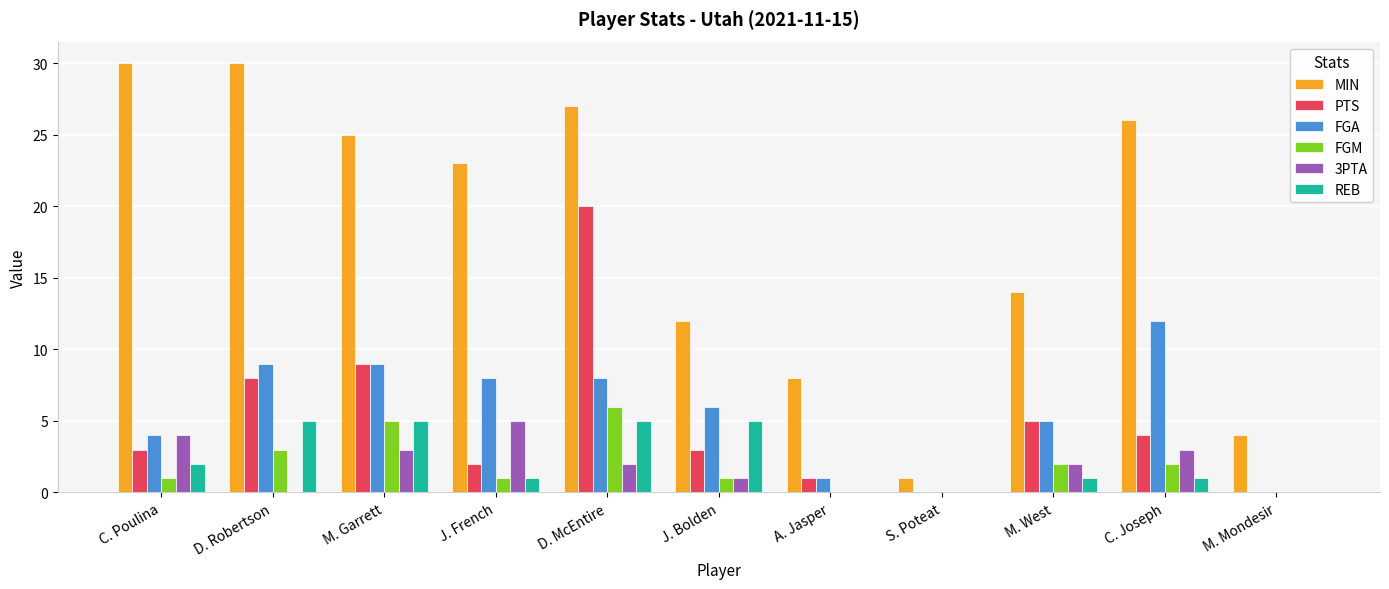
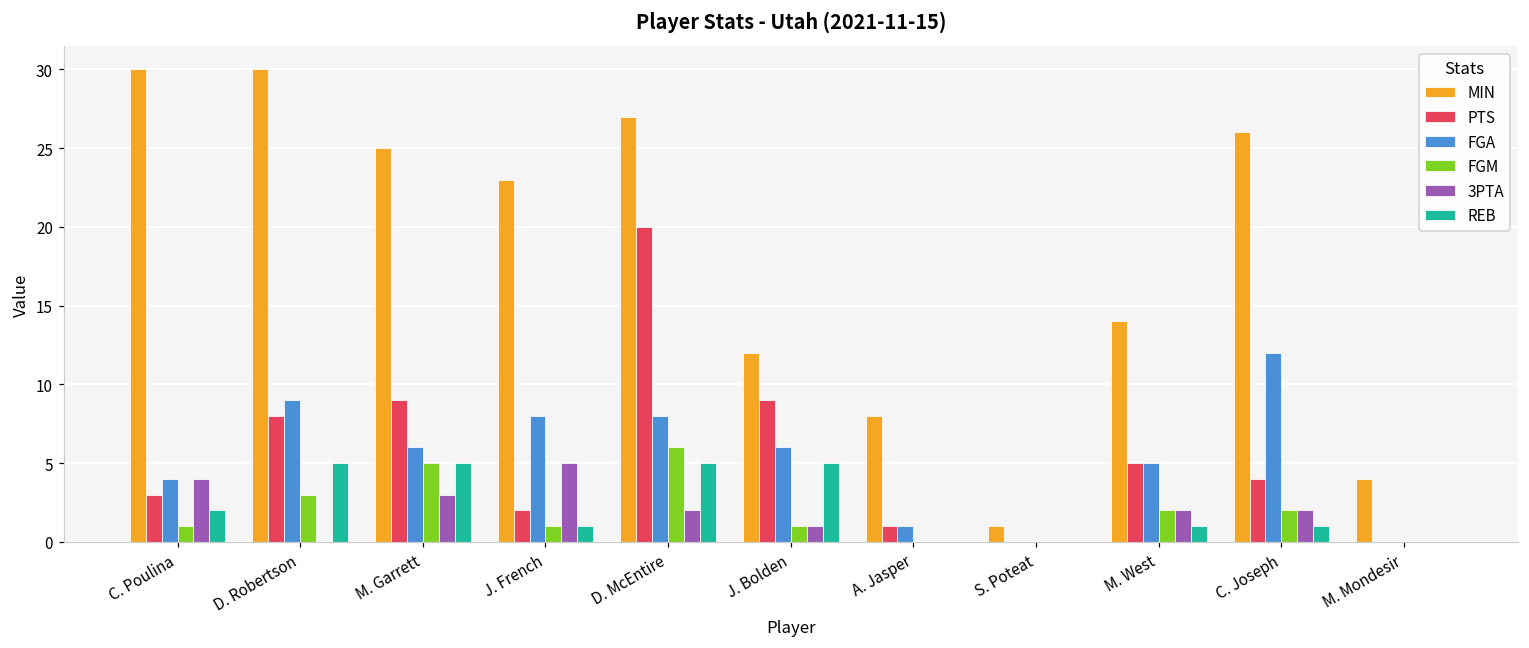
  {
    "MIN": {
      "C. Poulina": 30,
      "D. Robertson": 30,
      "M. Garrett": 25,
      "J. French": 23,
      "D. McEntire": 27,
      "J. Bolden": 12,
      "A. Jasper": 8,
      "S. Poteat": 1,
      "M. West": 14,
      "C. Joseph": 26,
      "M. Mondesir": 4
    },
    "PTS": {
      "C. Poulina": 3,
      "D. Robertson": 8,
      "M. Garrett": 9,
      "J. French": 2,
      "D. McEntire": 20,
-     "J. Bolden": 3,
+     "J. Bolden": 9,
      "A. Jasper": 1,
      "S. Poteat": 0,
      "M. West": 5,
      "C. Joseph": 4,
      "M. Mondesir": 0
    },
    "FGA": {
      "C. Poulina": 4,
      "D. Robertson": 9,
-     "M. Garrett": 9,
+     "M. Garrett": 6,
      "J. French": 8,
      "D. McEntire": 8,
      "J. Bolden": 6,
      "A. Jasper": 1,
      "S. Poteat": 0,
      "M. West": 5,
      "C. Joseph": 12,
      "M. Mondesir": 0
    },
    "FGM": {
      "C. Poulina": 1,
      "D. Robertson": 3,
      "M. Garrett": 5,
      "J. French": 1,
      "D. McEntire": 6,
      "J. Bolden": 1,
      "A. Jasper": 0,
      "S. Poteat": 0,
      "M. West": 2,
      "C. Joseph": 2,
      "M. Mondesir": 0
    },
    "3PTA": {
      "C. Poulina": 4,
      "D. Robertson": 0,
      "M. Garrett": 3,
      "J. French": 5,
      "D. McEntire": 2,
      "J. Bolden": 1,
      "A. Jasper": 0,
      "S. Poteat": 0,
      "M. West": 2,
-     "C. Joseph": 3,
+     "C. Joseph": 2,
      "M. Mondesir": 0
    },
    "REB": {
      "C. Poulina": 2,
      "D. Robertson": 5,
      "M. Garrett": 5,
      "J. French": 1,
      "D. McEntire": 5,
      "J. Bolden": 5,
      "A. Jasper": 0,
      "S. Poteat": 0,
      "M. West": 1,
      "C. Joseph": 1,
      "M. Mondesir": 0
    }
  }
